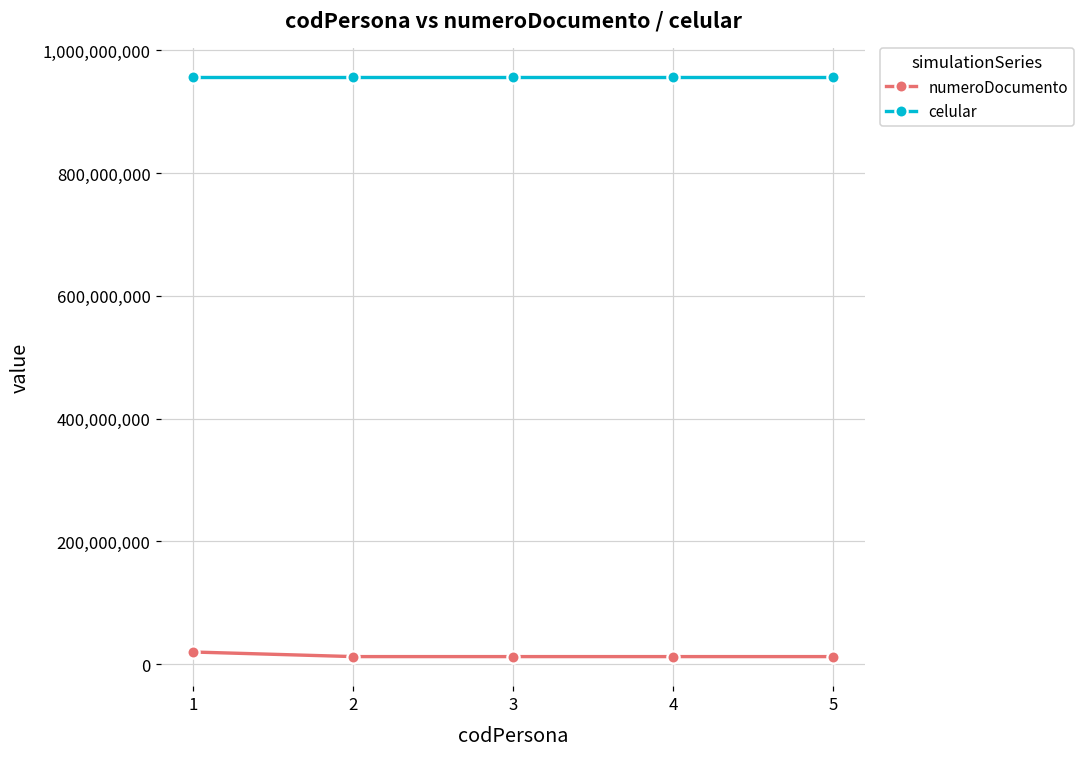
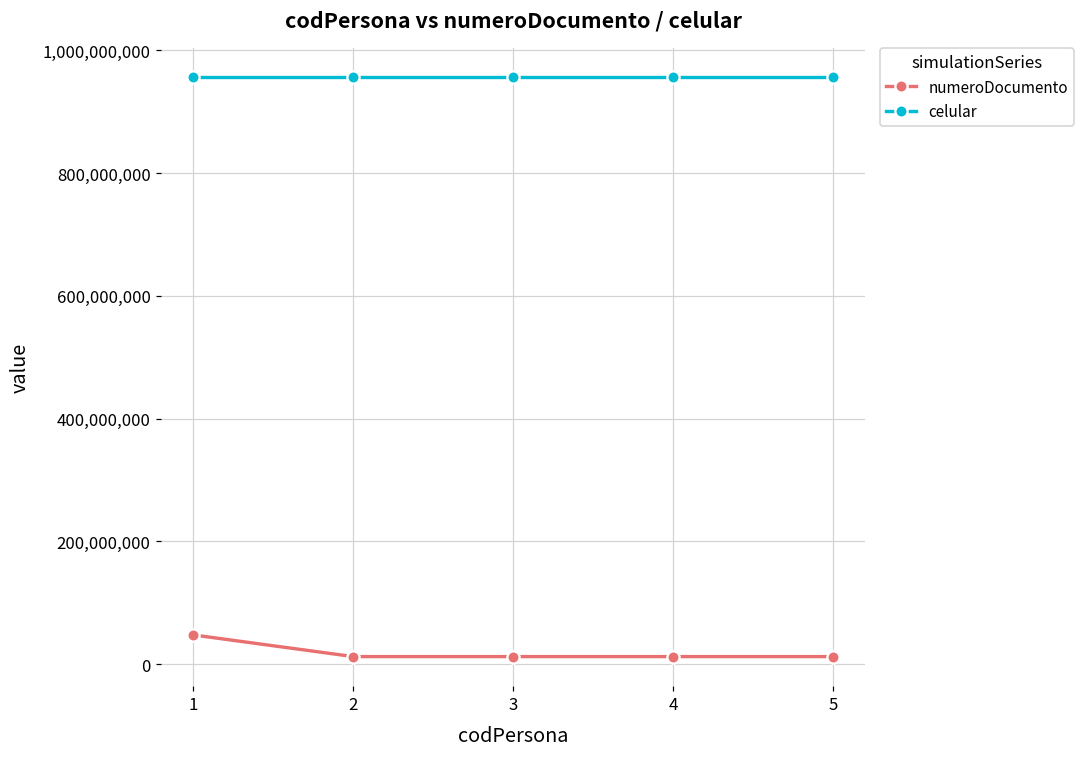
  {
    "numeroDocumento": {
-     "1": "20,000,000",
+     "1": "50,000,000",
      "2": "10,000,000",
      "3": "10,000,000",
      "4": "10,000,000",
      "5": "10,000,000"
    },
    "celular": {
      "1": "960,000,000",
      "2": "960,000,000",
      "3": "960,000,000",
      "4": "960,000,000",
      "5": "960,000,000"
    }
  }
